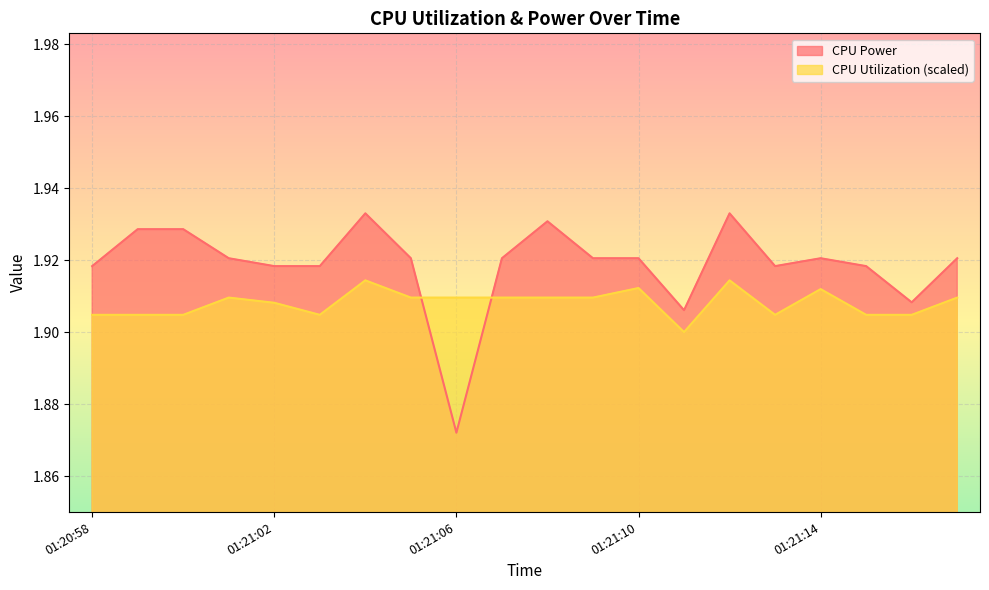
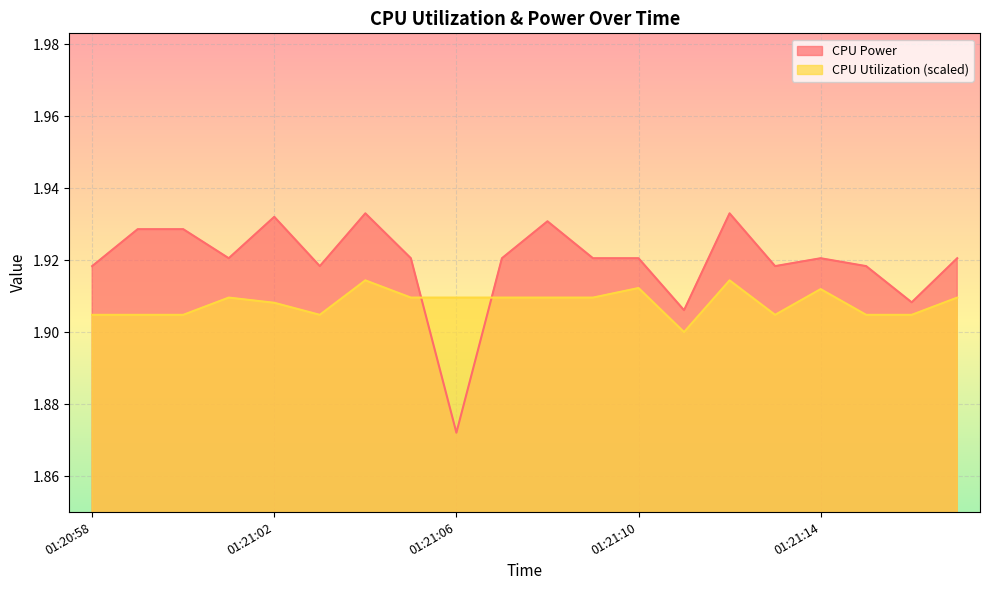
  {
    "CPU Power": {
      "01:20:58": 1.918,
-     "01:21:02": 1.918,
+     "01:21:02": 1.932,
      "01:21:06": 1.872,
      "01:21:10": 1.921,
      "01:21:14": 1.921
    },
    "CPU Utilization (scaled)": {
      "01:20:58": 1.905,
      "01:21:02": 1.908,
      "01:21:06": 1.910,
      "01:21:10": 1.912,
      "01:21:14": 1.912
    }
  }
